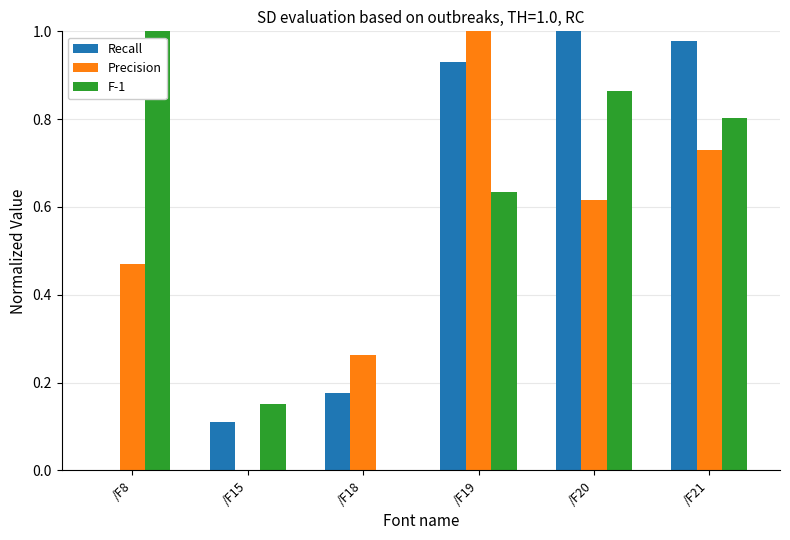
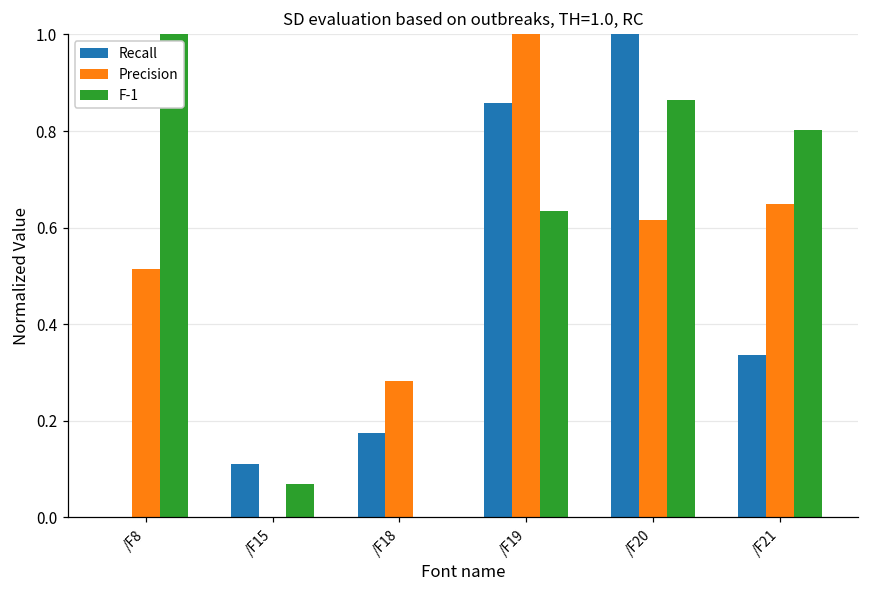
  {
    "Recall": {
      "/F8": 0.00,
      "/F15": 0.11,
      "/F18": 0.18,
-     "/F19": 0.93,
+     "/F19": 0.86,
      "/F20": 1.00,
-     "/F21": 0.98
+     "/F21": 0.34
    },
    "Precision": {
-     "/F8": 0.47,
+     "/F8": 0.51,
      "/F15": 0.00,
-     "/F18": 0.26,
+     "/F18": 0.28,
      "/F19": 1.00,
      "/F20": 0.61,
-     "/F21": 0.73
+     "/F21": 0.65
    },
    "F-1": {
      "/F8": 1.00,
-     "/F15": 0.15,
+     "/F15": 0.07,
      "/F18": 0.00,
      "/F19": 0.63,
      "/F20": 0.86,
      "/F21": 0.80
    }
  }
